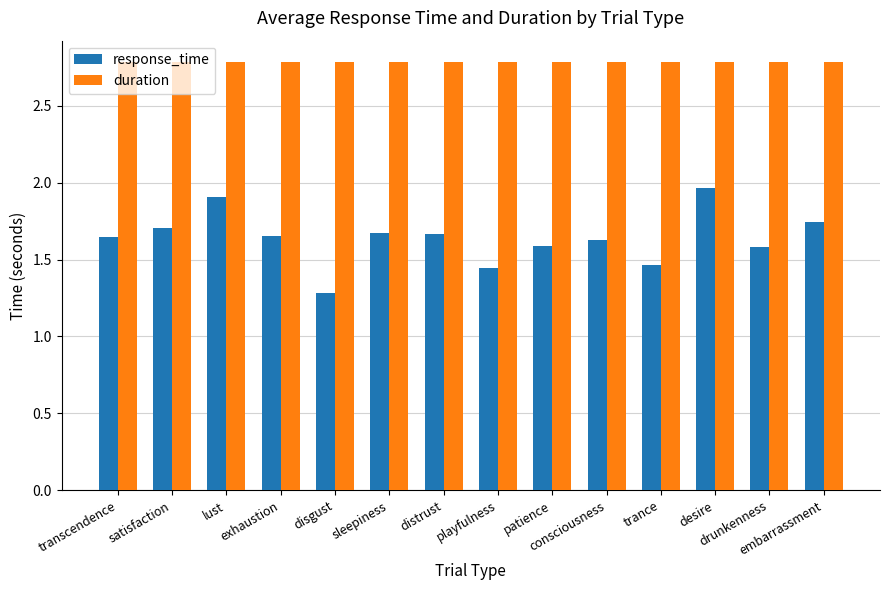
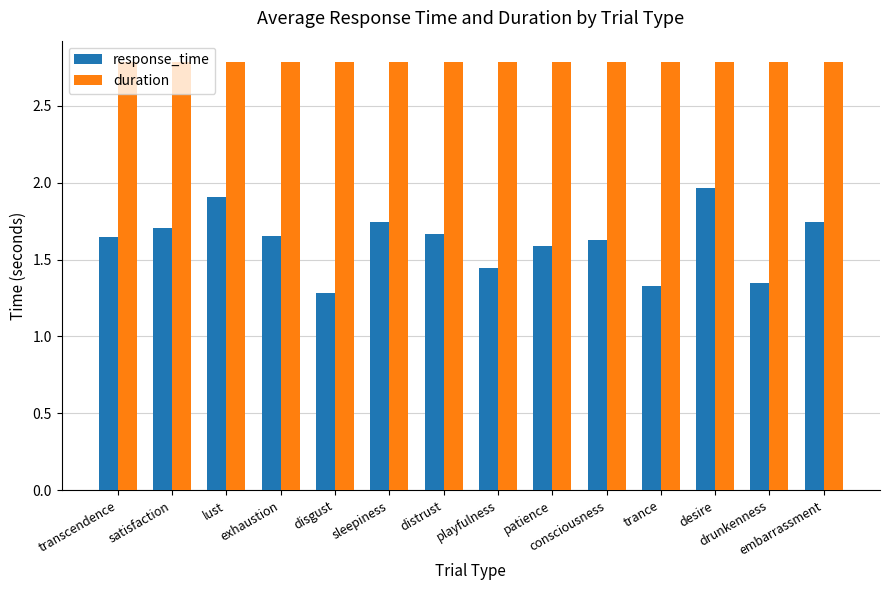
  {
    "response_time": {
      "transcendence": 1.65,
      "satisfaction": 1.70,
      "lust": 1.91,
      "exhaustion": 1.66,
      "disgust": 1.28,
-     "sleepiness": 1.67,
+     "sleepiness": 1.74,
      "distrust": 1.66,
      "playfulness": 1.44,
      "patience": 1.59,
      "consciousness": 1.63,
-     "trance": 1.47,
+     "trance": 1.33,
      "desire": 1.97,
-     "drunkenness": 1.58,
+     "drunkenness": 1.35,
      "embarrassment": 1.75
    },
    "duration": {
      "lust": 2.78,
      "exhaustion": 2.78,
      "disgust": 2.78,
      "sleepiness": 2.78,
      "distrust": 2.78,
      "playfulness": 2.78,
      "patience": 2.78,
      "consciousness": 2.78,
      "trance": 2.78,
      "desire": 2.78,
      "drunkenness": 2.78,
      "embarrassment": 2.78
    }
  }
